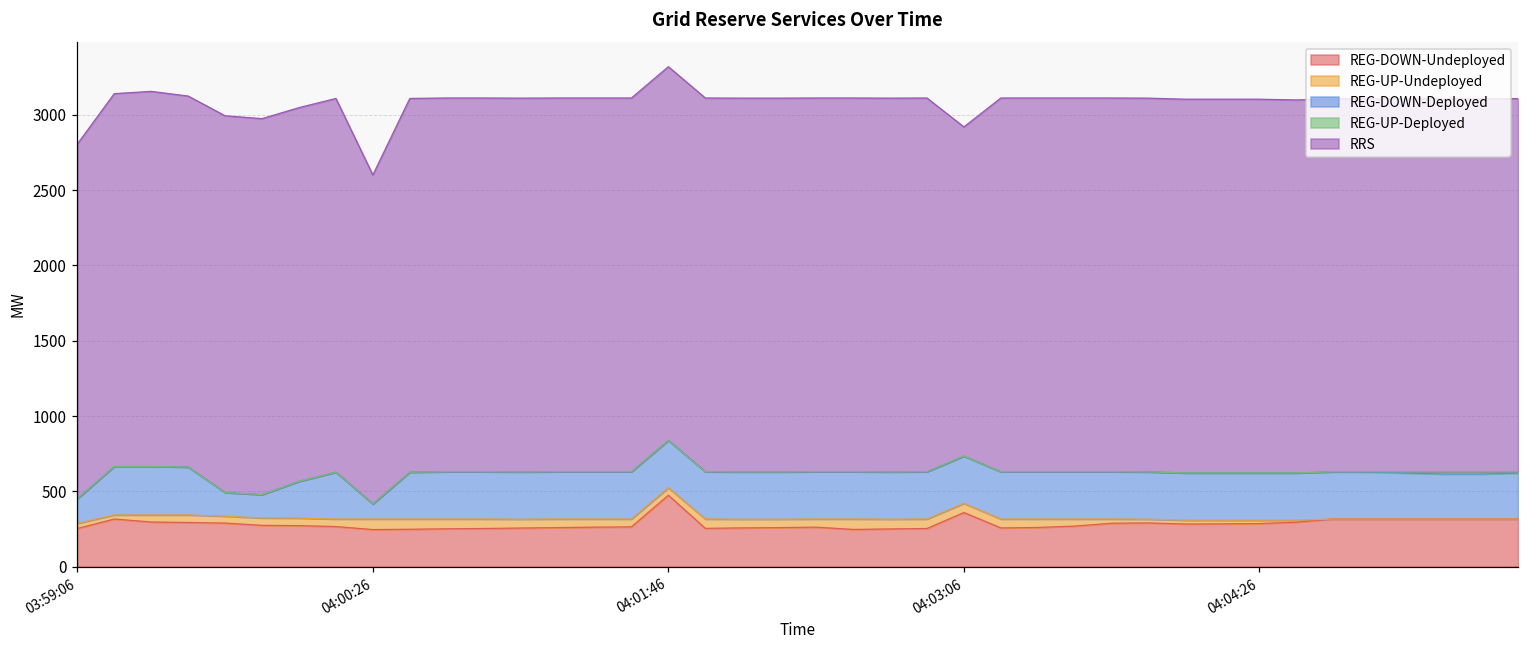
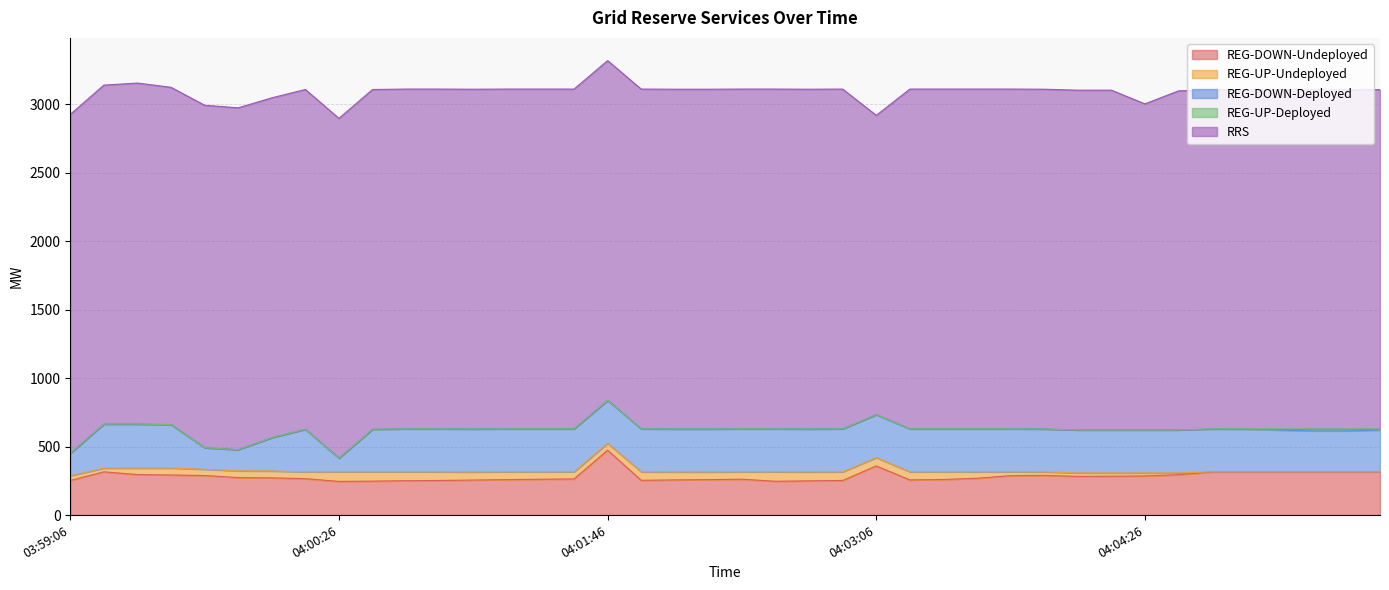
  {
    "REG-DOWN-Undeployed": {
      "03:59:06": 250,
      "04:00:26": 250,
      "04:01:46": 470,
      "04:03:06": 360,
      "04:04:26": 290
    },
    "REG-UP-Undeployed": {
      "03:59:06": 30,
      "04:00:26": 70,
      "04:01:46": 50,
      "04:03:06": 60,
      "04:04:26": 20
    },
    "RRS": {
-     "03:59:06": 2360,
-     "04:00:26": 2190,
+     "03:59:06": 2480,
+     "04:00:26": 2480,
      "04:01:46": 2480,
      "04:03:06": 2190,
-     "04:04:26": 2480
+     "04:04:26": 2380
    }
  }
